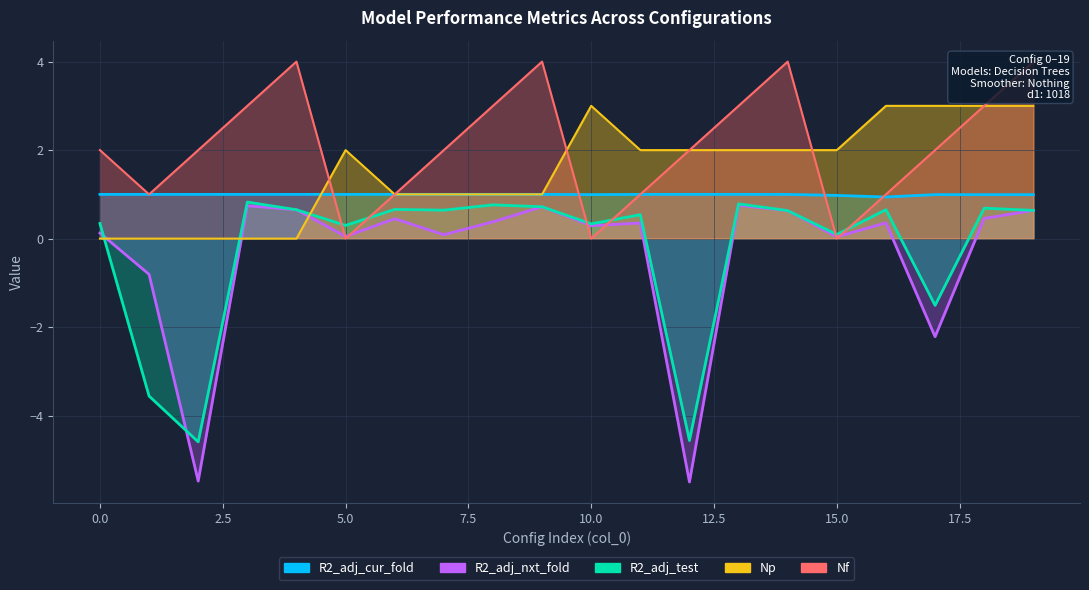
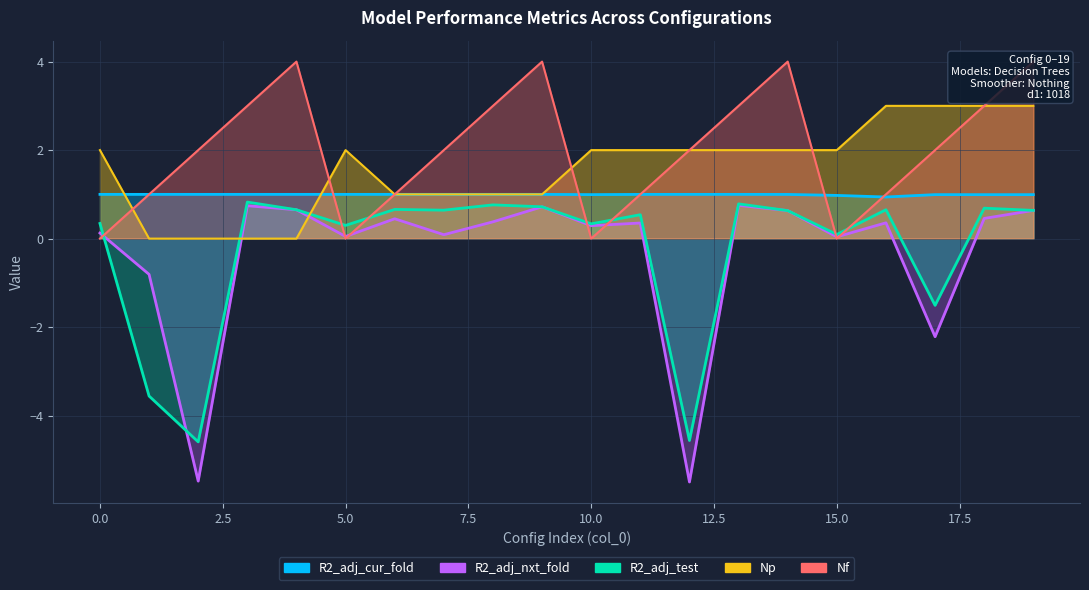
  {
    "Np": {
-     "0.0": 0,
+     "0.0": 2,
      "5.0": 2,
-     "10.0": 3,
+     "10.0": 2,
      "15.0": 2
    },
    "Nf": {
-     "0.0": 2,
+     "0.0": 0,
      "10.0": 0
    }
  }
